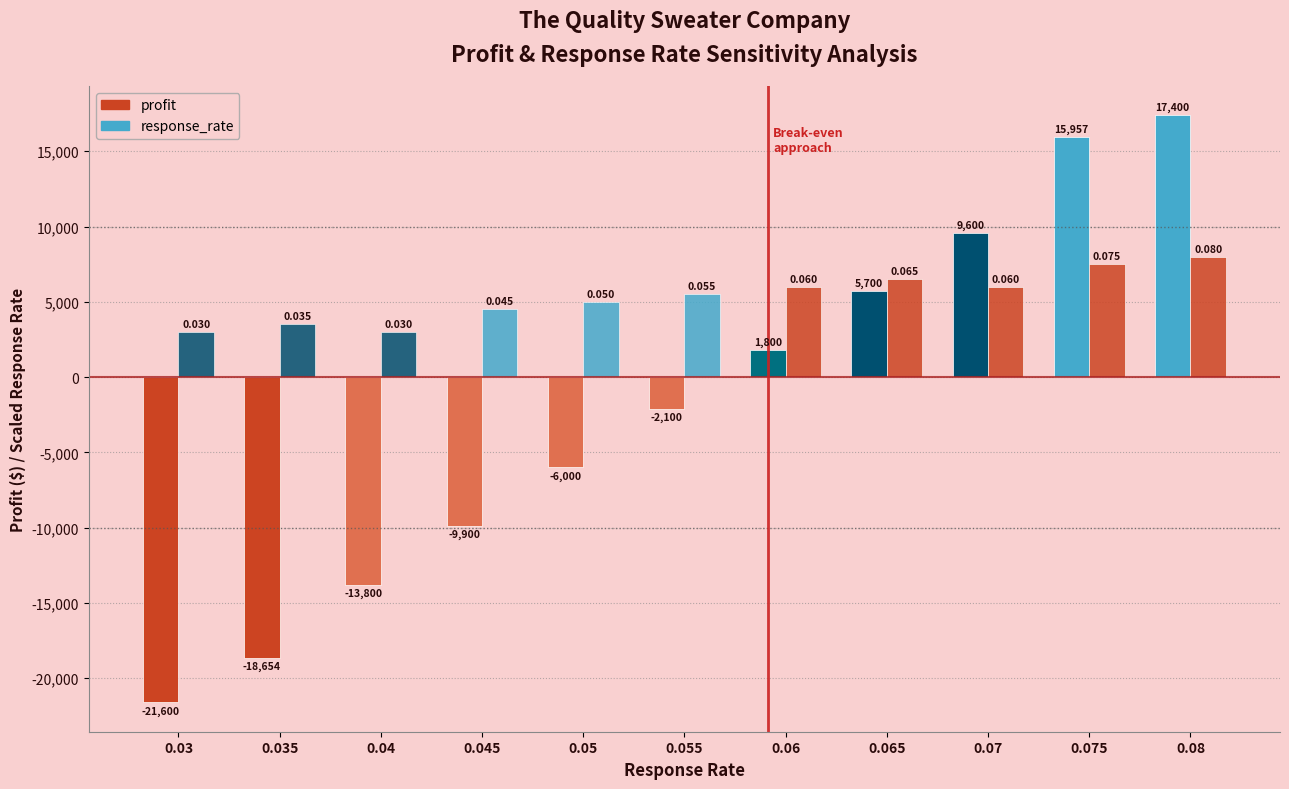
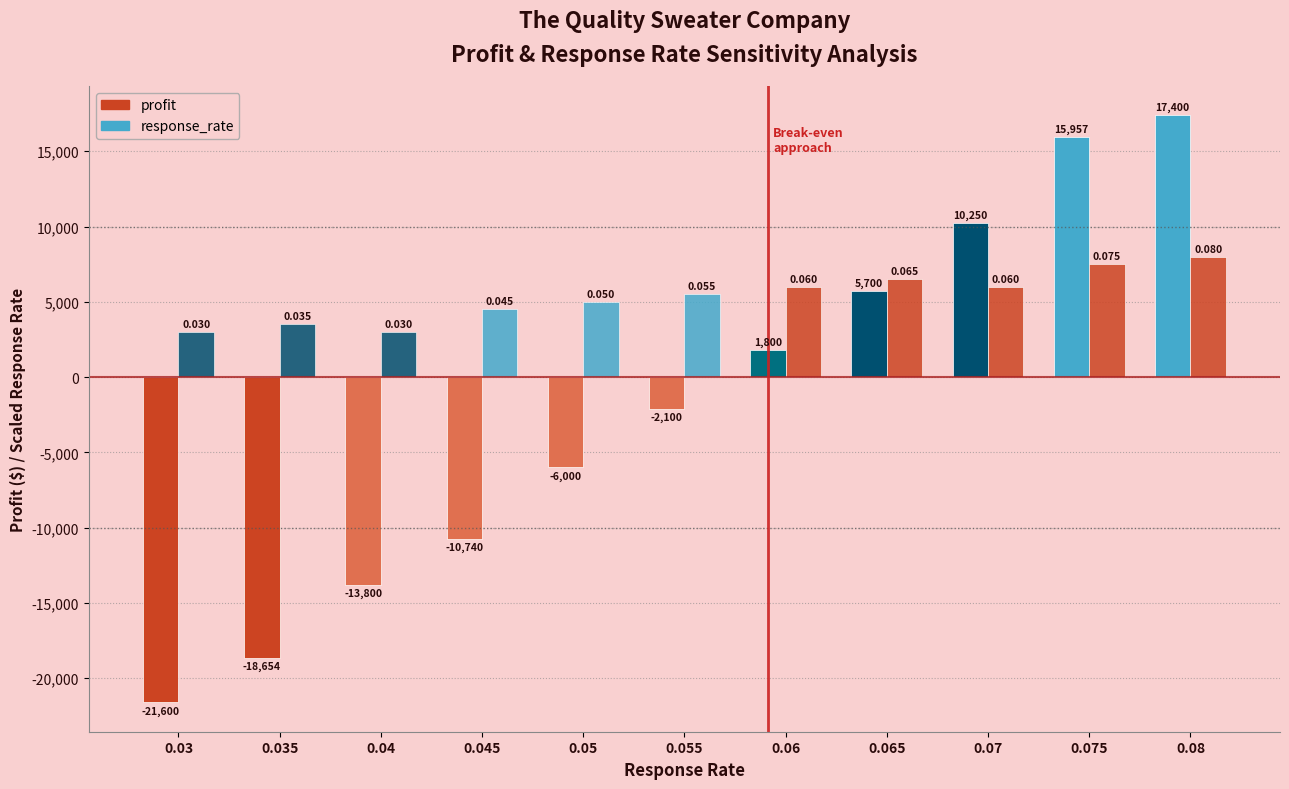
  {
    "profit": {
      "0.03": "-21,600",
      "0.035": "-18,654",
      "0.04": "-13,800",
-     "0.045": "-9,900",
+     "0.045": "-10,740",
      "0.05": "-6,000",
      "0.055": "-2,100",
      "0.06": "1,800",
      "0.065": "5,700",
-     "0.07": "9,600",
+     "0.07": "10,250",
      "0.075": "15,957",
      "0.08": "17,400"
    }
  }
